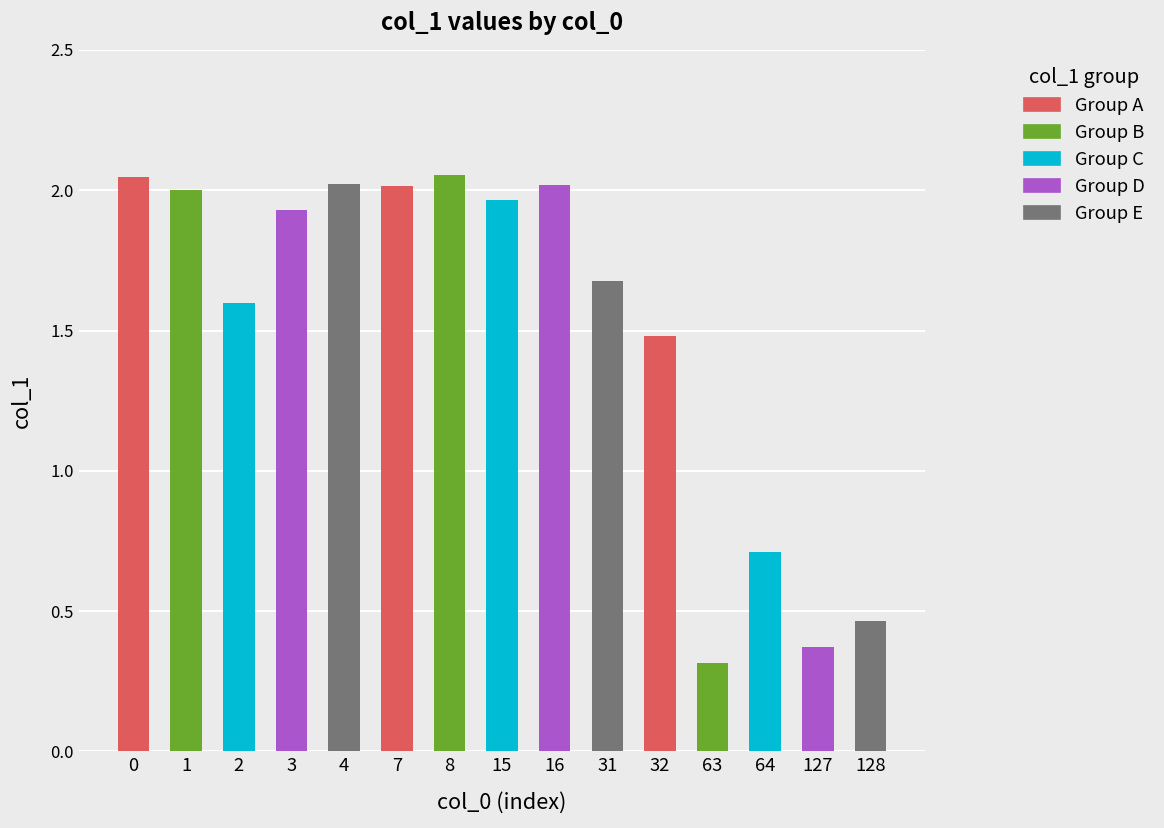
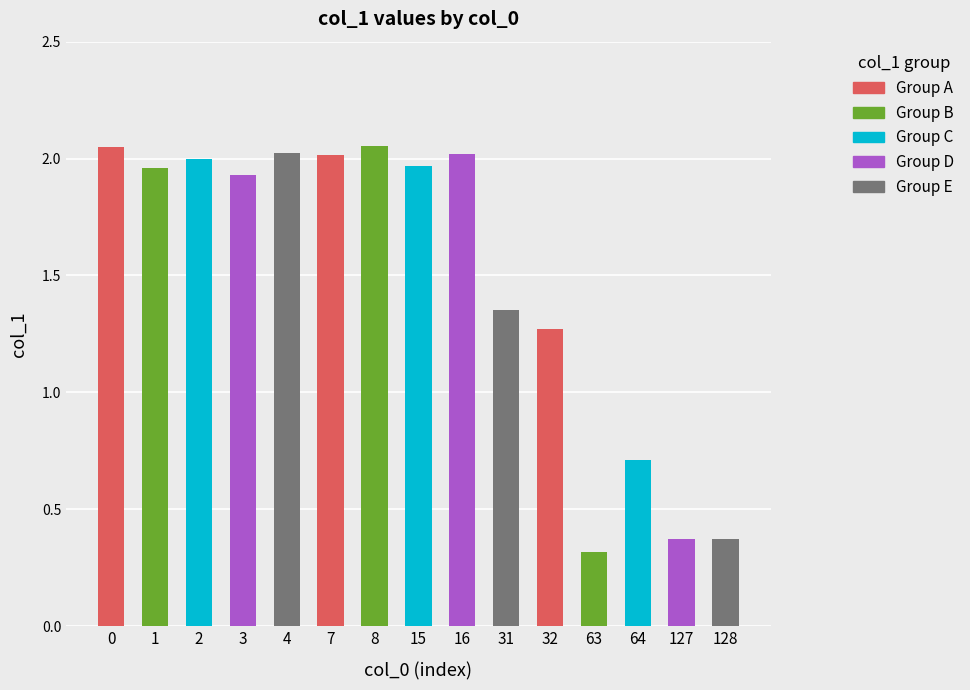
  {
    "0": 2.05,
-   "1": 2.00,
-   "2": 1.60,
+   "1": 1.96,
+   "2": 2.00,
    "3": 1.93,
    "4": 2.02,
    "7": 2.02,
    "8": 2.05,
    "15": 1.97,
    "16": 2.02,
-   "31": 1.68,
-   "32": 1.48,
+   "31": 1.35,
+   "32": 1.27,
    "63": 0.32,
    "64": 0.71,
    "127": 0.37,
-   "128": 0.47
+   "128": 0.37
  }
